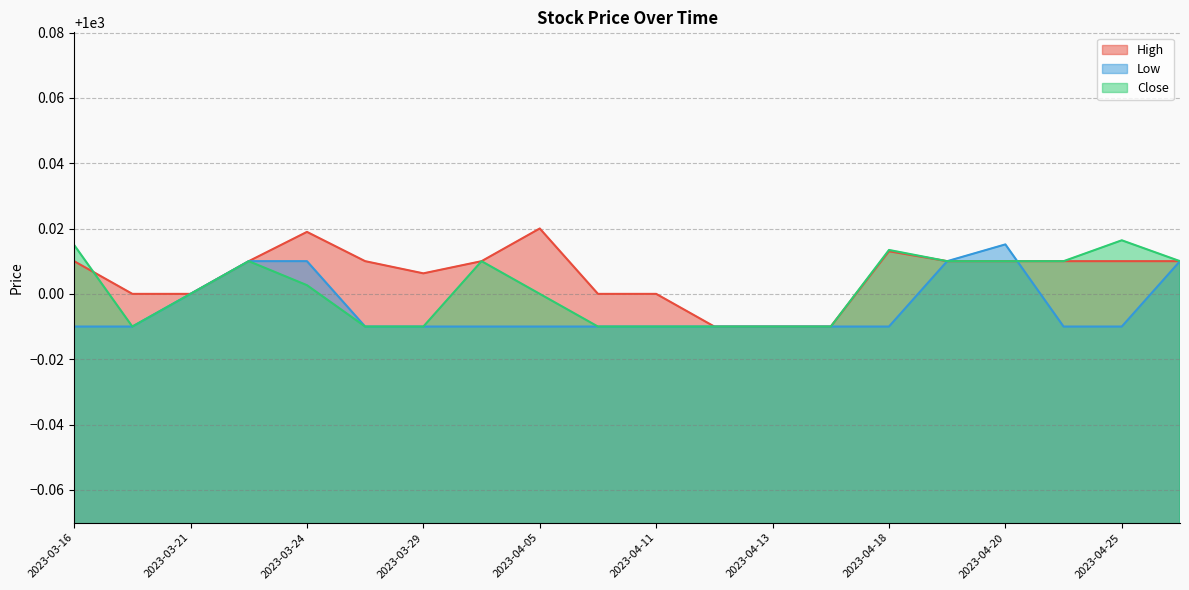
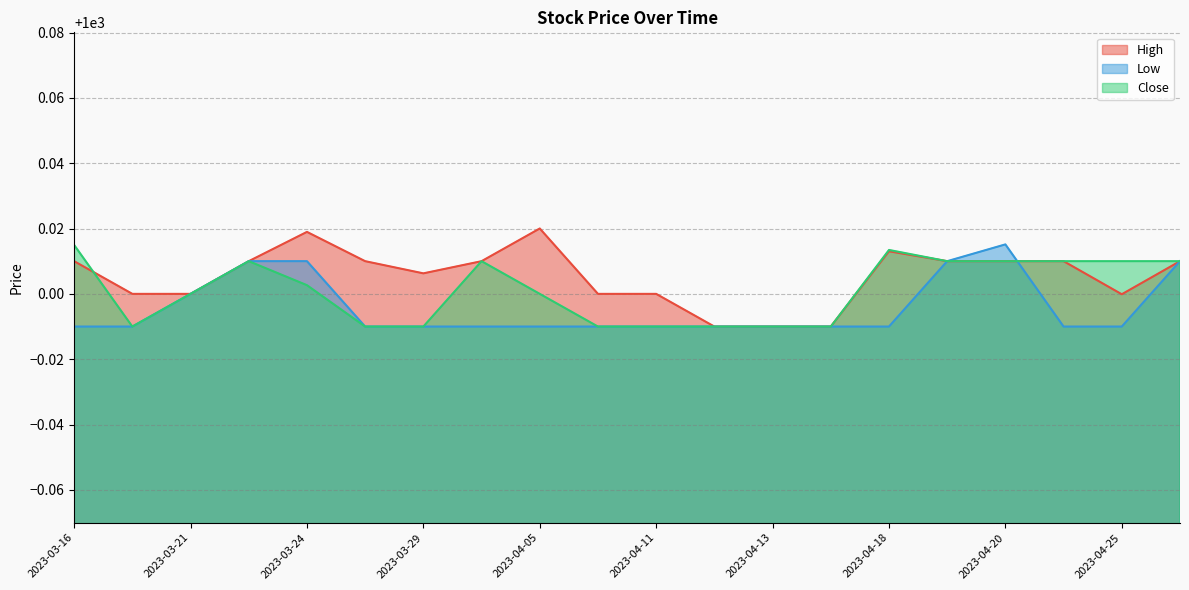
  {
    "High": {
      "2023-03-16": 1000.010,
      "2023-03-24": 1000.019,
      "2023-03-29": 1000.006,
      "2023-04-05": 1000.020,
      "2023-04-11": 1000.000,
-     "2023-04-25": 1000.010
+     "2023-04-25": 1000.000
    },
    "Low": {
      "2023-03-16": 999.990,
      "2023-03-24": 1000.010,
      "2023-04-05": 999.990,
      "2023-04-18": 999.990,
      "2023-04-20": 1000.015,
      "2023-04-25": 999.990
    },
    "Close": {
      "2023-03-16": 1000.015,
      "2023-03-24": 1000.003,
      "2023-04-05": 1000.000,
-     "2023-04-25": 1000.016
+     "2023-04-25": 1000.010
    }
  }
